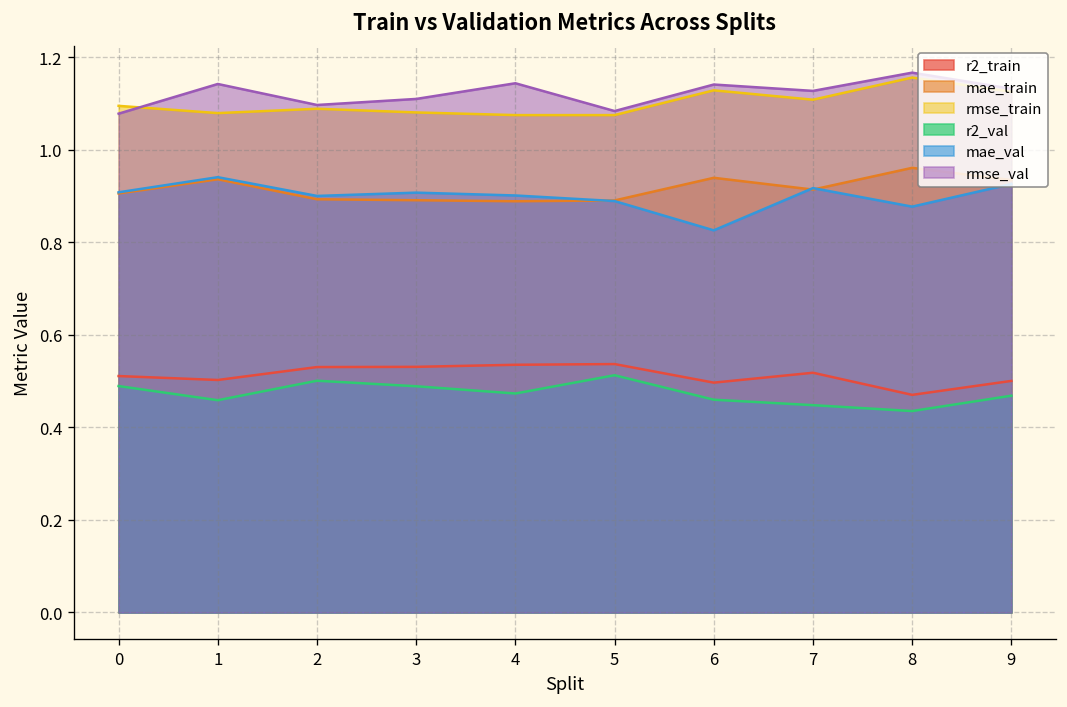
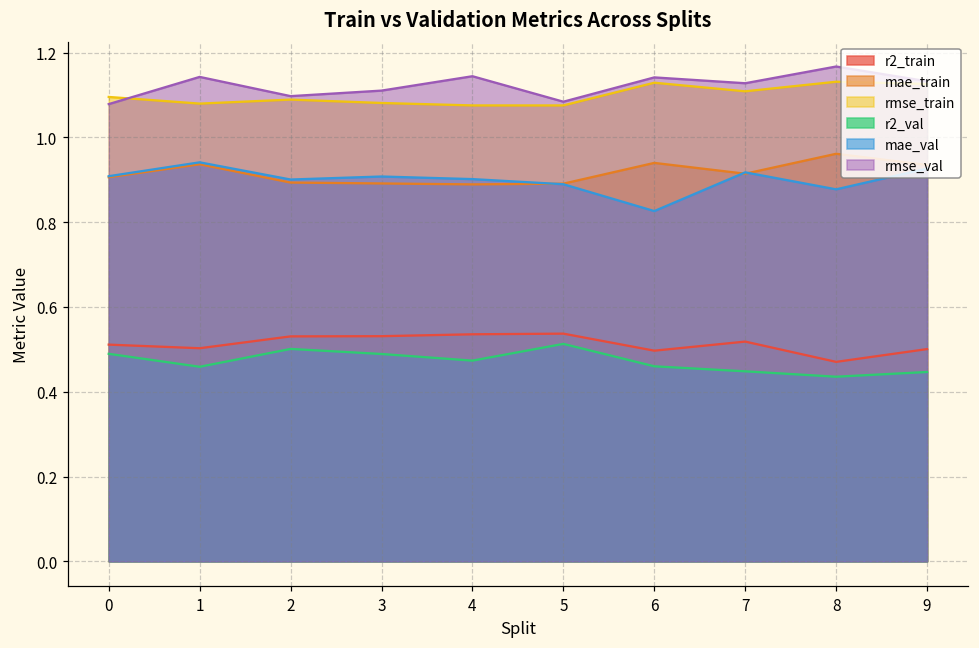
  {
    "rmse_train": {
      "0": 1.10,
      "1": 1.08,
      "2": 1.09,
      "3": 1.08,
      "4": 1.08,
      "5": 1.08,
      "6": 1.13,
      "7": 1.11,
-     "8": 1.16
+     "8": 1.13
    },
    "r2_val": {
      "0": 0.49,
      "1": 0.46,
      "2": 0.50,
      "3": 0.49,
      "4": 0.47,
      "5": 0.51,
      "6": 0.46,
      "7": 0.45,
      "8": 0.44,
-     "9": 0.47
+     "9": 0.45
    },
    "mae_val": {
      "2": 0.90,
      "3": 0.91,
      "4": 0.90,
      "6": 0.83,
      "8": 0.88
    },
    "rmse_val": {
      "0": 1.08,
      "1": 1.14,
      "2": 1.10,
      "3": 1.11,
      "4": 1.14,
      "5": 1.08,
      "6": 1.14,
      "7": 1.13,
      "8": 1.17
    }
  }
